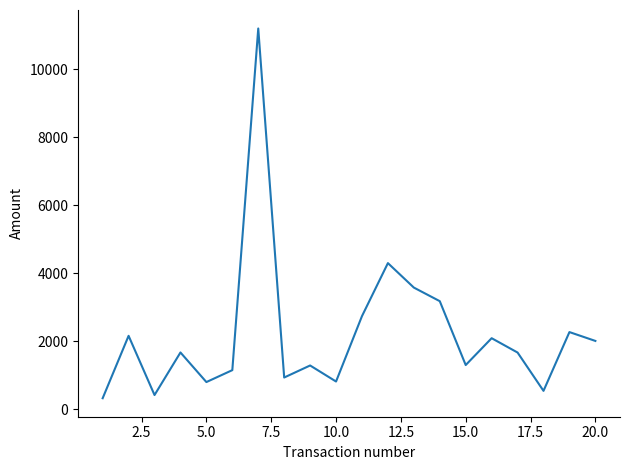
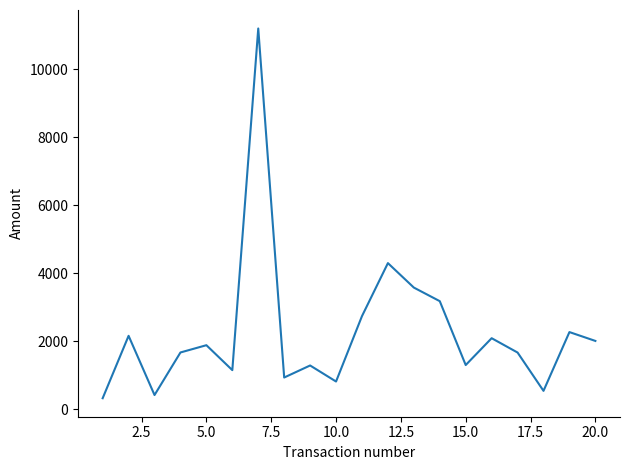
  {
-   "5.0": 800,
+   "5.0": 1900,
    "10.0": 800,
    "15.0": 1300,
    "20.0": 2000
  }
